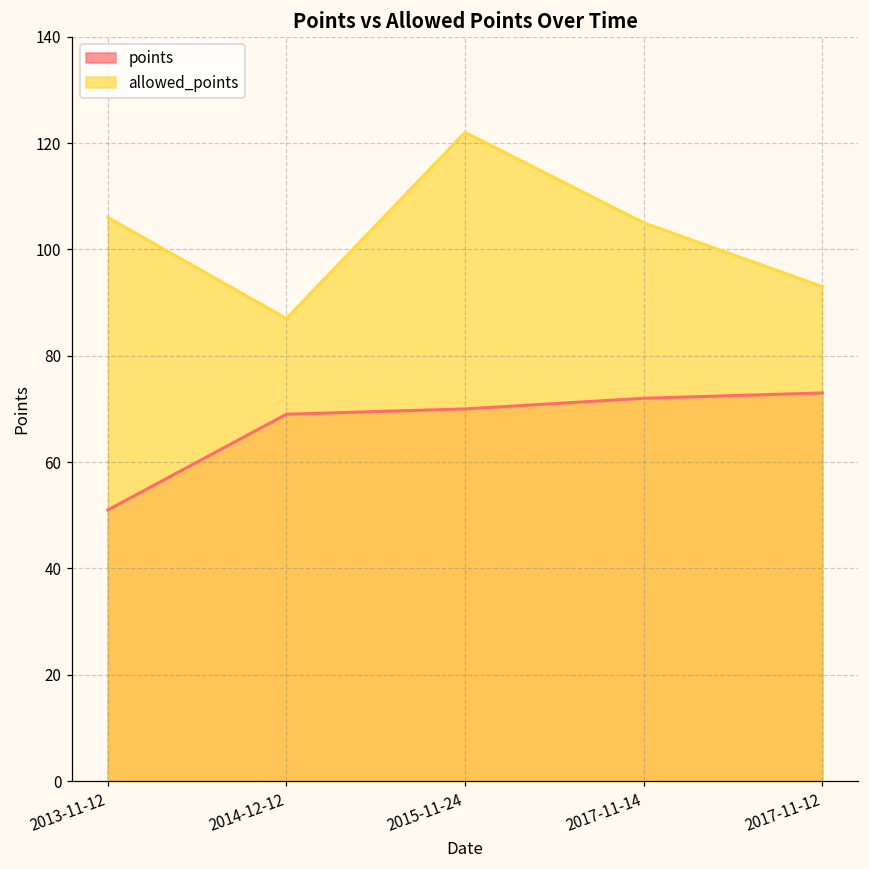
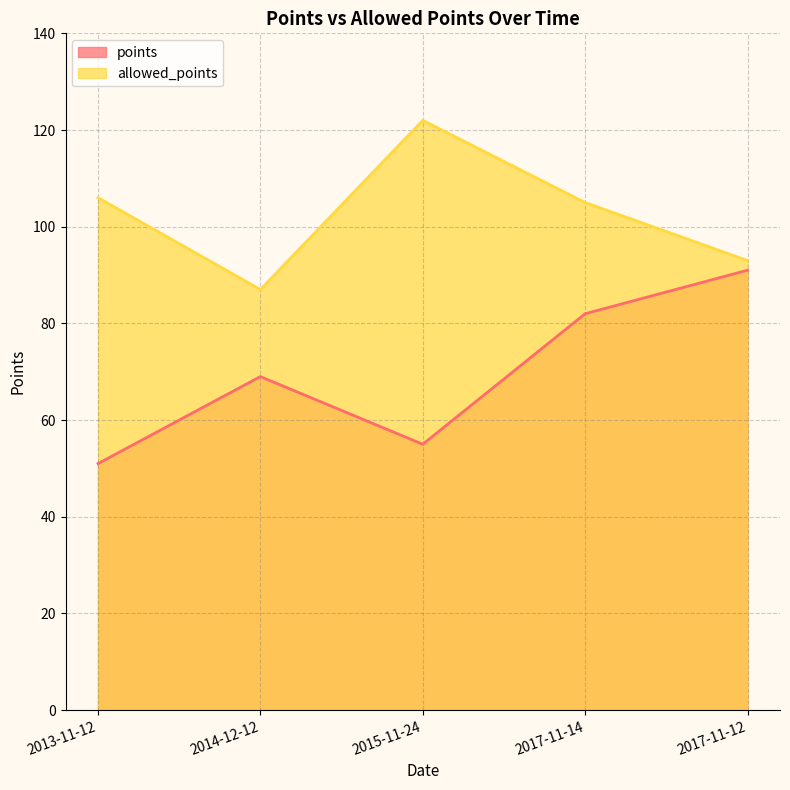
  {
    "points": {
      "2013-11-12": 51,
      "2014-12-12": 69,
-     "2015-11-24": 70,
-     "2017-11-14": 72,
-     "2017-11-12": 73
+     "2015-11-24": 55,
+     "2017-11-14": 82,
+     "2017-11-12": 91
    },
    "allowed_points": {
      "2013-11-12": 106,
      "2014-12-12": 87,
      "2015-11-24": 122,
      "2017-11-14": 105,
      "2017-11-12": 93
    }
  }
